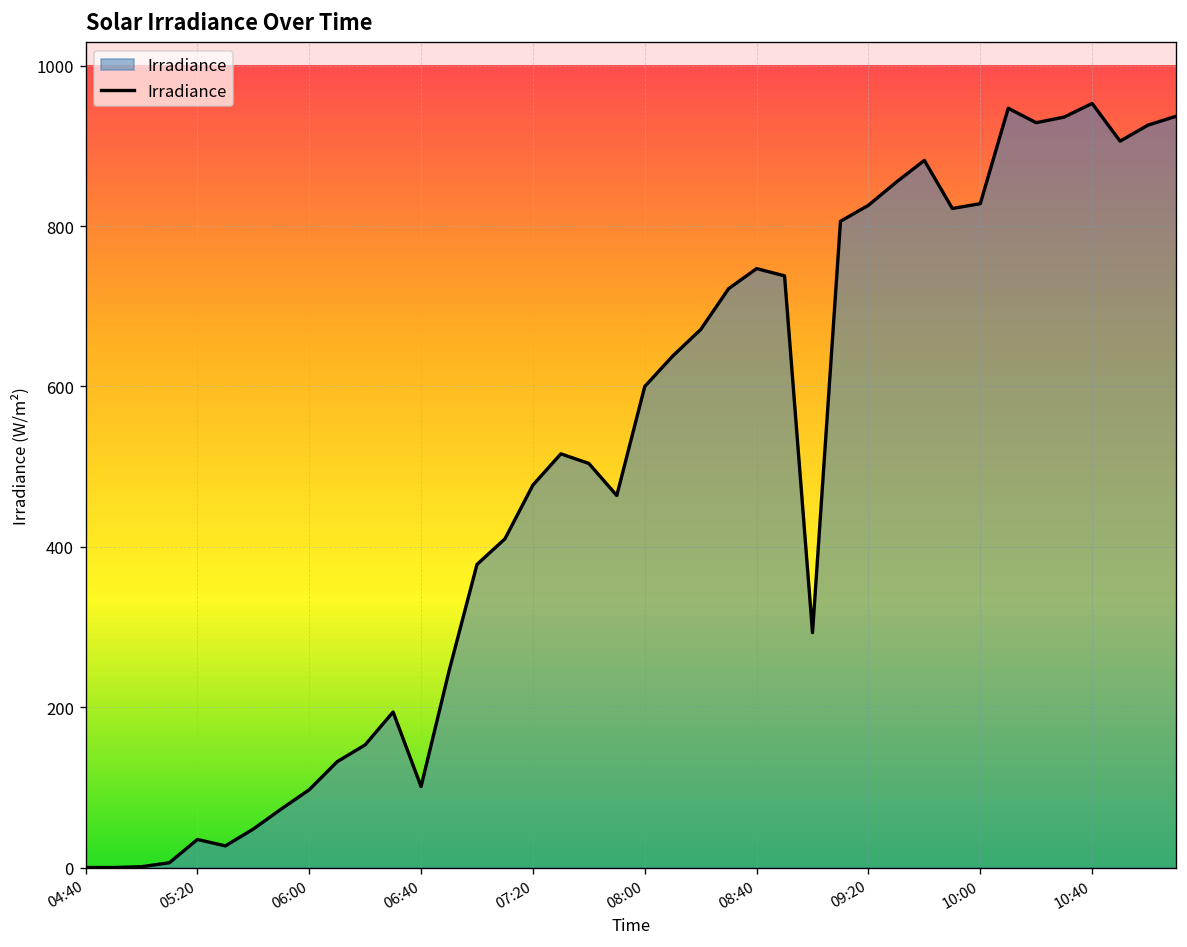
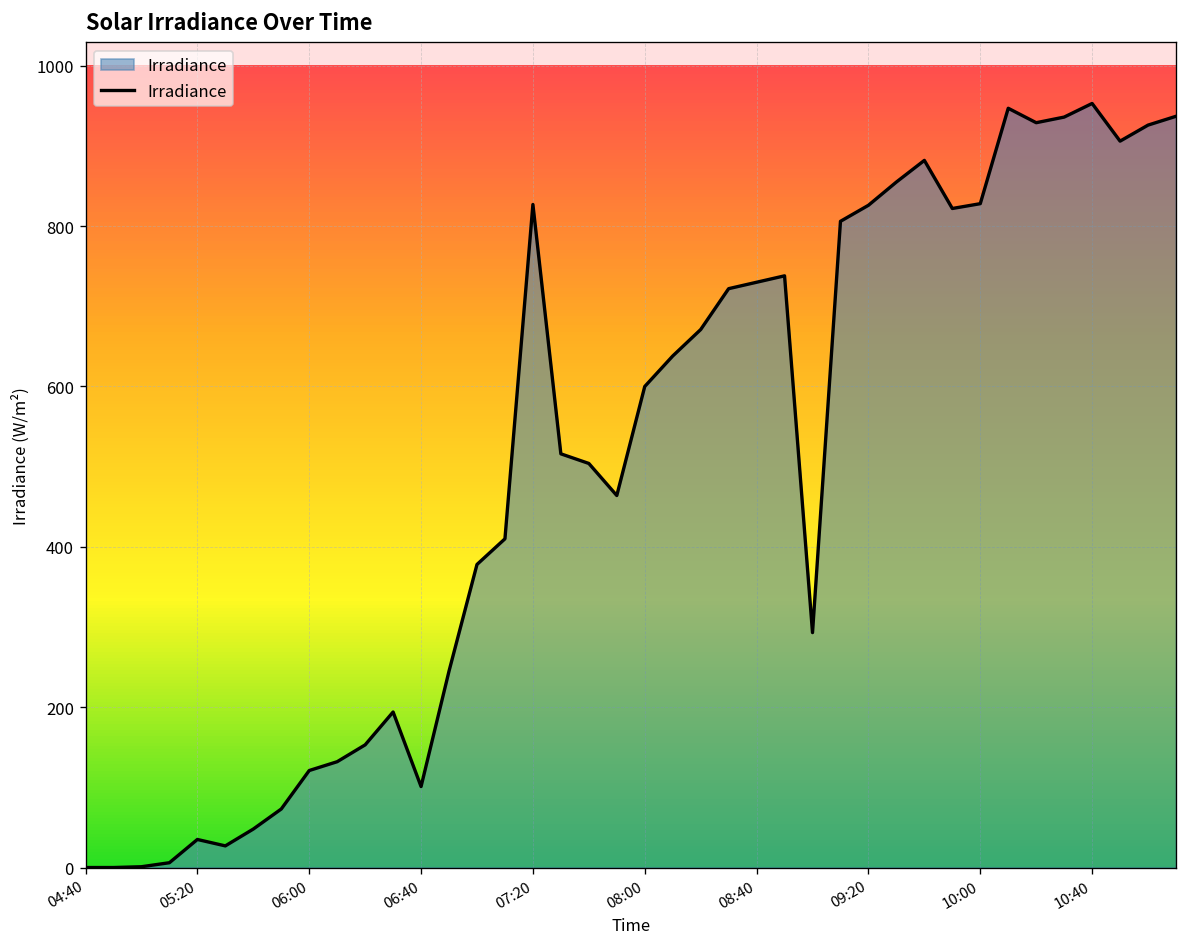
  {
    "04:40": 0,
    "05:20": 40,
-   "06:00": 100,
+   "06:00": 120,
    "06:40": 100,
-   "07:20": 480,
+   "07:20": 830,
    "08:00": 600,
-   "08:40": 750,
+   "08:40": 730,
    "09:20": 830,
    "10:00": 830,
    "10:40": 950
  }
